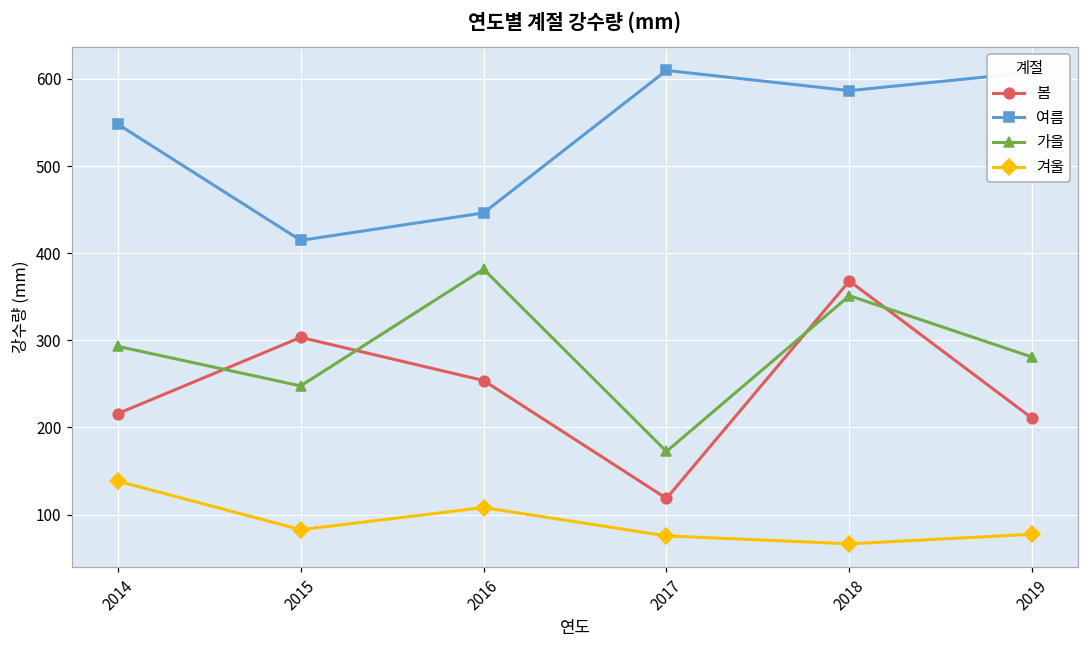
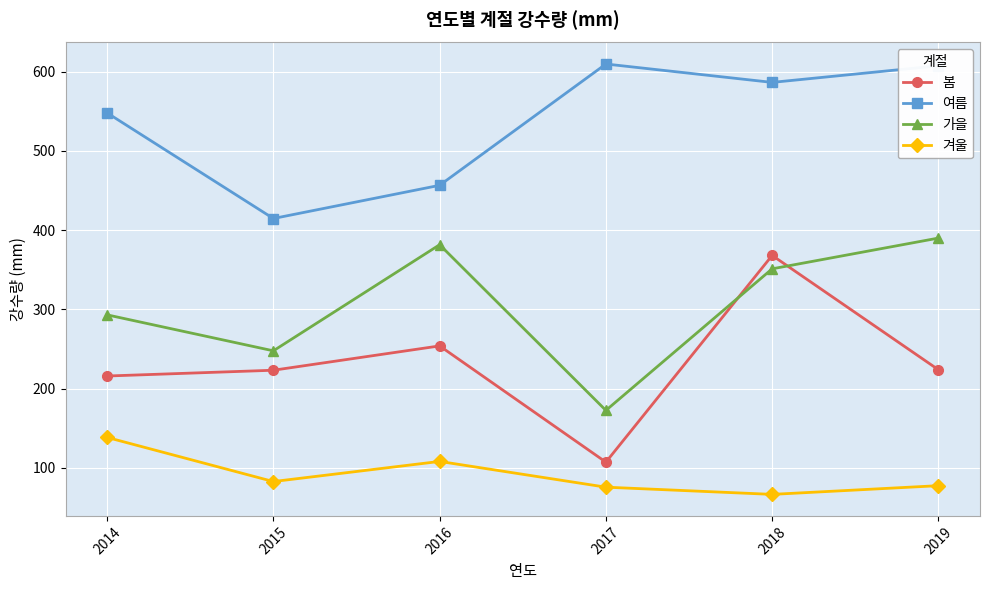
  {
    "봄": {
      "2014": 220,
-     "2015": 300,
+     "2015": 220,
      "2016": 250,
-     "2017": 120,
+     "2017": 110,
      "2018": 370,
-     "2019": 210
+     "2019": 220
    },
    "여름": {
      "2014": 550,
      "2015": 410,
-     "2016": 450,
+     "2016": 460,
      "2017": 610,
      "2018": 590
    },
    "가을": {
      "2014": 290,
      "2015": 250,
      "2016": 380,
      "2017": 170,
      "2018": 350,
-     "2019": 280
+     "2019": 390
    },
    "겨울": {
      "2014": 140,
      "2015": 80,
      "2016": 110,
      "2017": 80,
      "2018": 70,
      "2019": 80
    }
  }
